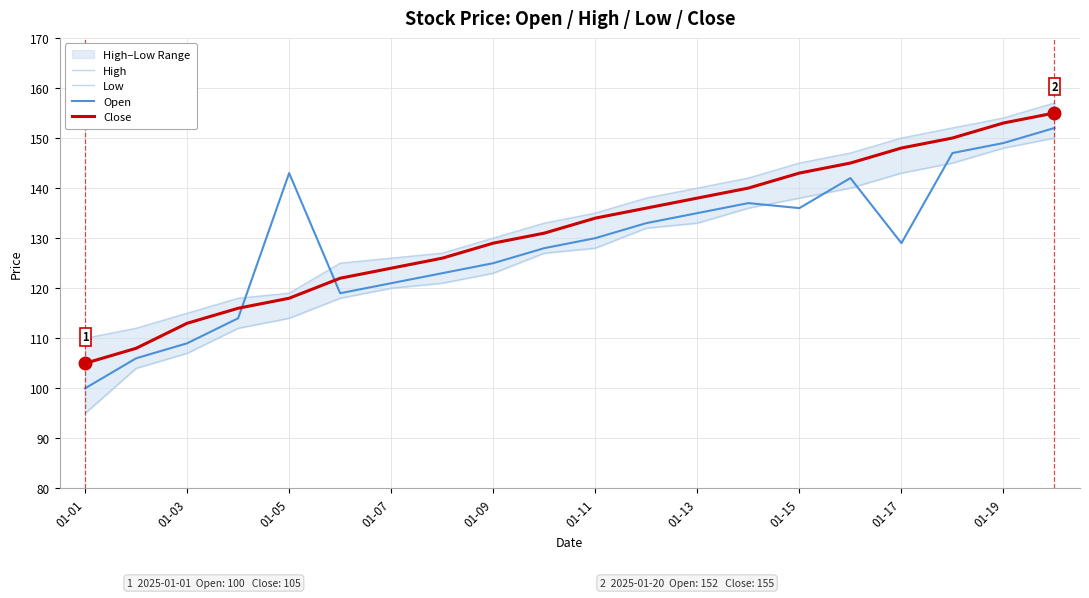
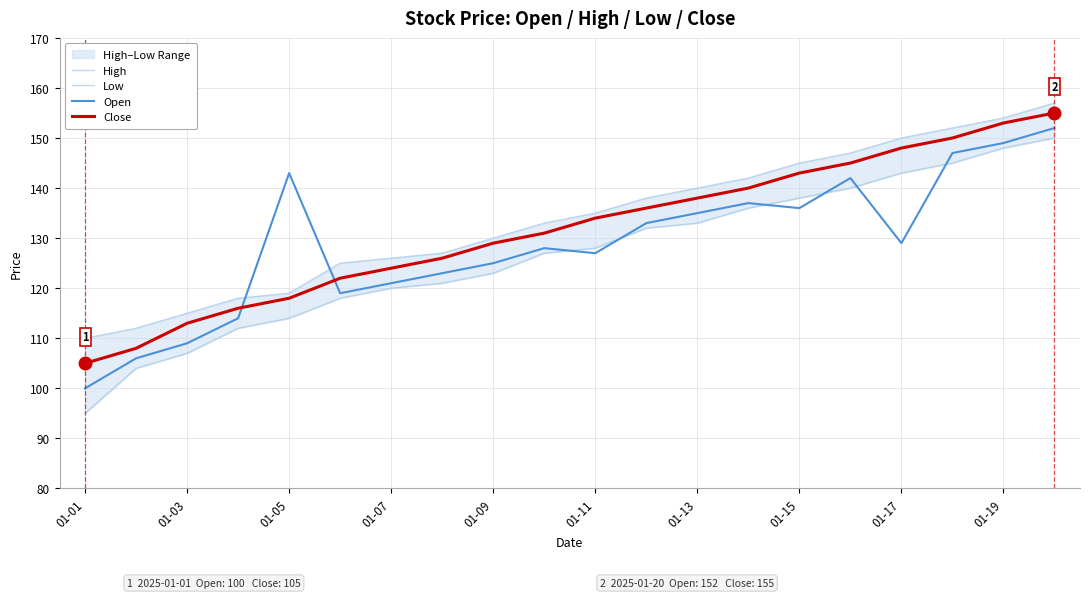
  {
    "Open": {
      "01-01": 100,
      "01-03": 109,
      "01-05": 143,
      "01-07": 121,
      "01-09": 125,
-     "01-11": 130,
+     "01-11": 127,
      "01-13": 135,
      "01-15": 136,
      "01-17": 129,
      "01-19": 149
    }
  }
